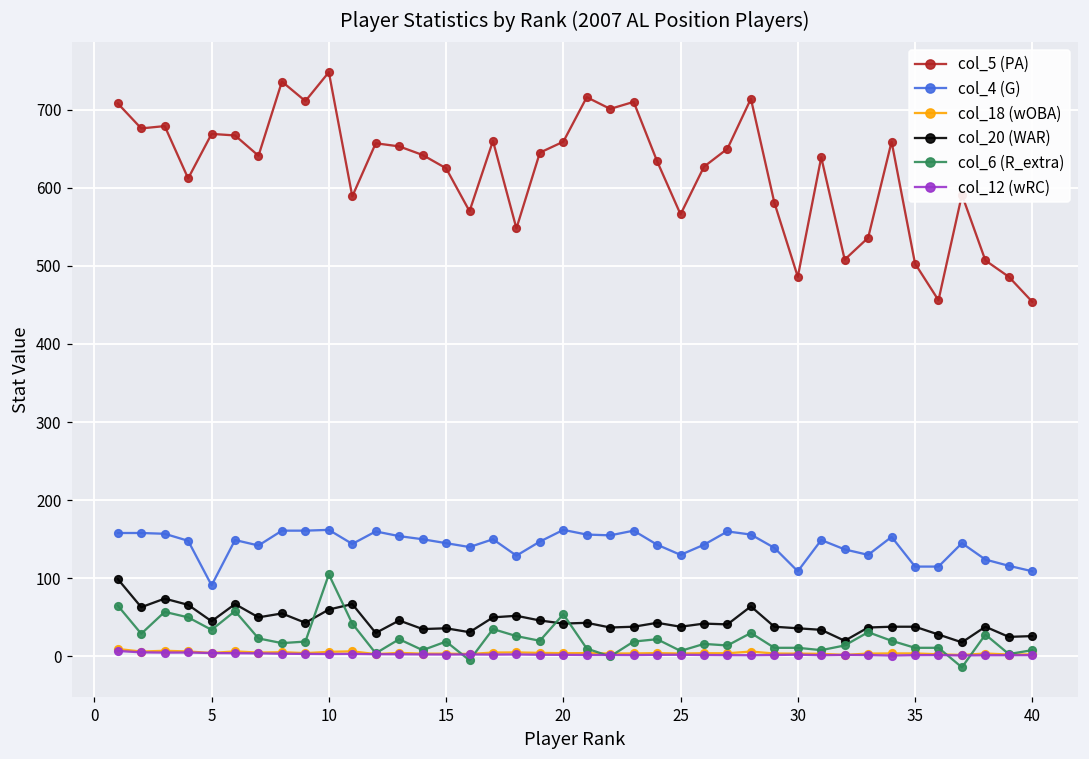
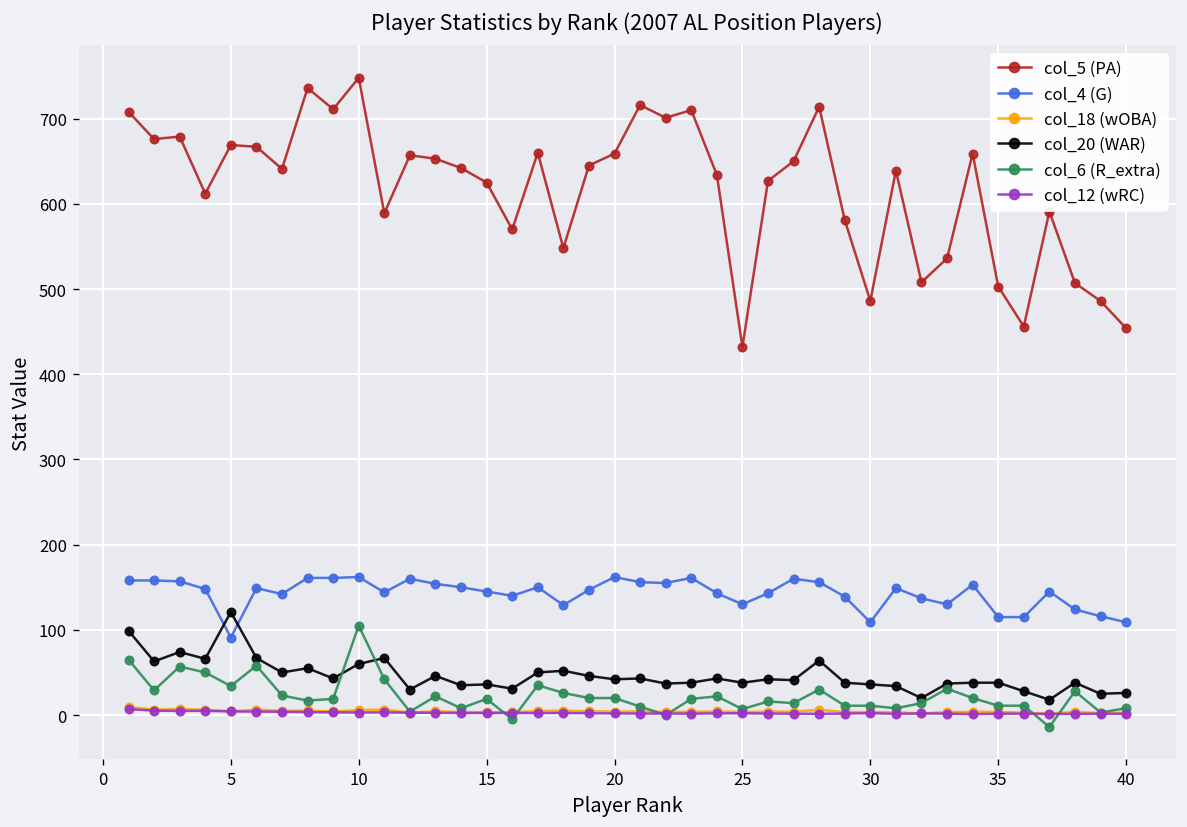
  {
    "col_5 (PA)": {
      "5": 670,
      "10": 750,
      "15": 630,
      "20": 660,
-     "25": 570,
+     "25": 430,
      "30": 490,
      "35": 500,
      "40": 450
    },
    "col_4 (G)": {
      "5": 90,
      "10": 160,
      "15": 150,
      "20": 160,
      "25": 130,
      "30": 110,
      "35": 120,
      "40": 110
    },
    "col_20 (WAR)": {
-     "5": 50,
+     "5": 120,
      "10": 60,
      "15": 40,
      "20": 40,
      "25": 40,
      "30": 40,
      "35": 40,
      "40": 30
    },
    "col_6 (R_extra)": {
      "5": 30,
      "10": 110,
      "15": 20,
-     "20": 50,
+     "20": 20,
      "30": 10,
      "35": 10,
      "40": 10
    }
  }
